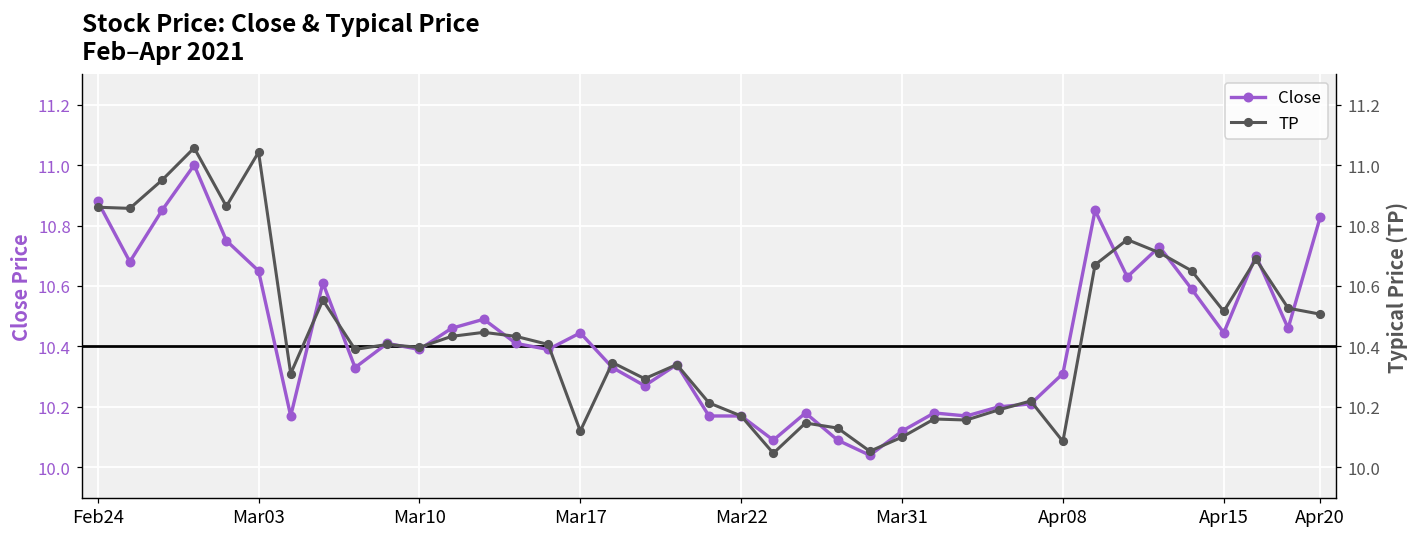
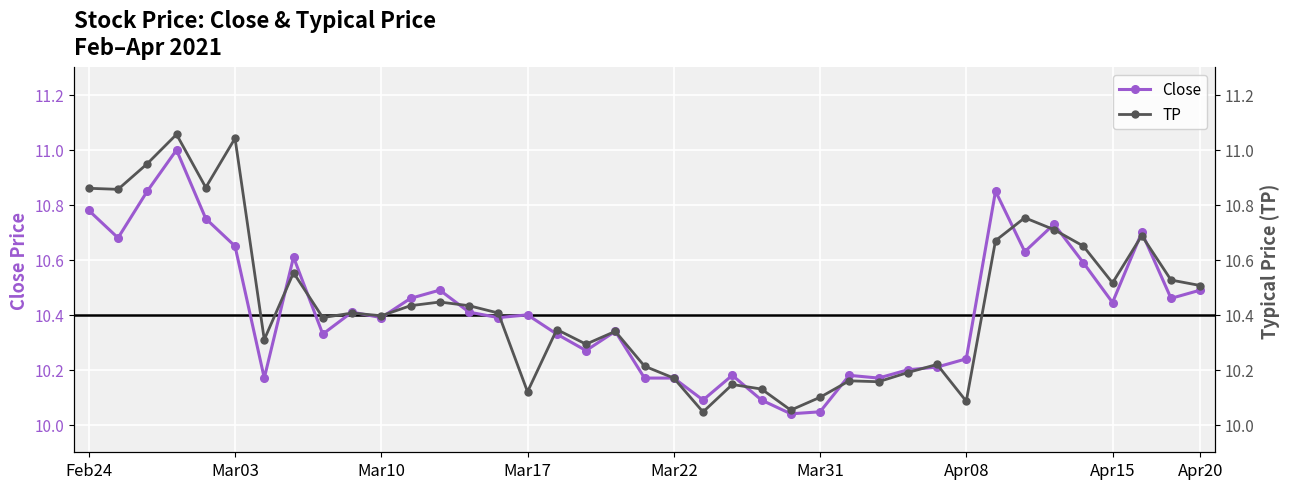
  {
    "Close": {
-     "Feb24": 10.88,
+     "Feb24": 10.78,
      "Mar03": 10.65,
      "Mar10": 10.39,
-     "Mar17": 10.44,
+     "Mar17": 10.40,
      "Mar22": 10.17,
-     "Mar31": 10.12,
-     "Apr08": 10.31,
+     "Mar31": 10.05,
+     "Apr08": 10.24,
      "Apr15": 10.44,
-     "Apr20": 10.83
+     "Apr20": 10.49
    },
    "TP": {
      "Feb24": 10.86,
      "Mar03": 11.04,
      "Mar10": 10.40,
      "Mar17": 10.12,
      "Mar22": 10.17,
      "Mar31": 10.10,
      "Apr08": 10.09,
      "Apr15": 10.52,
      "Apr20": 10.51
    }
  }
